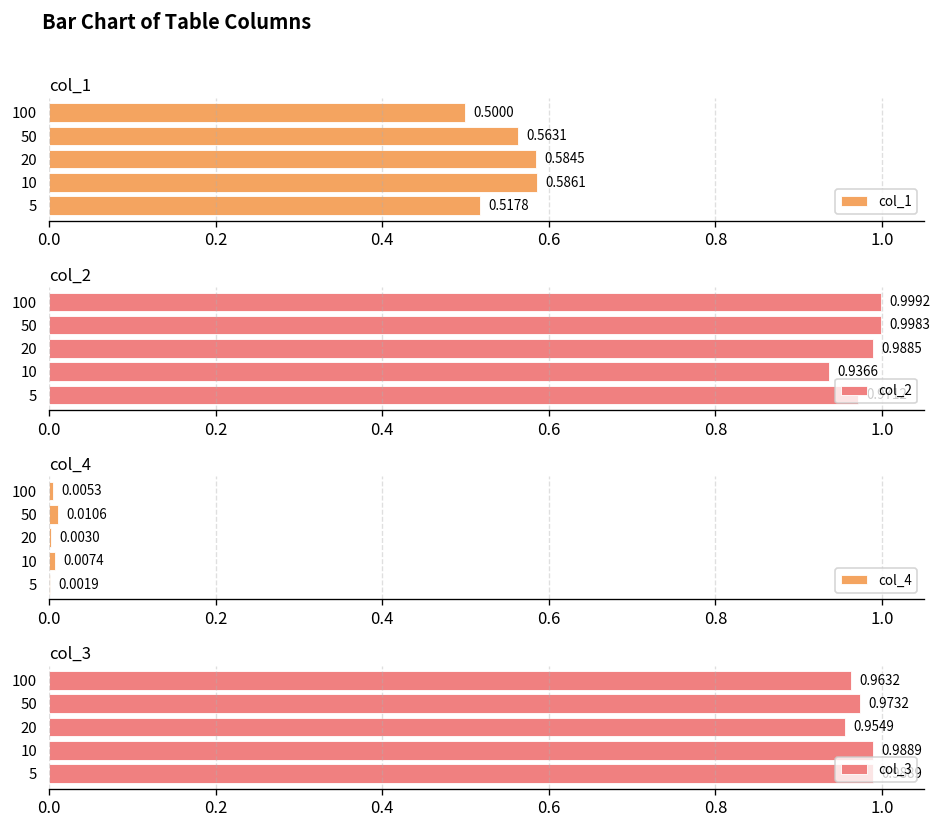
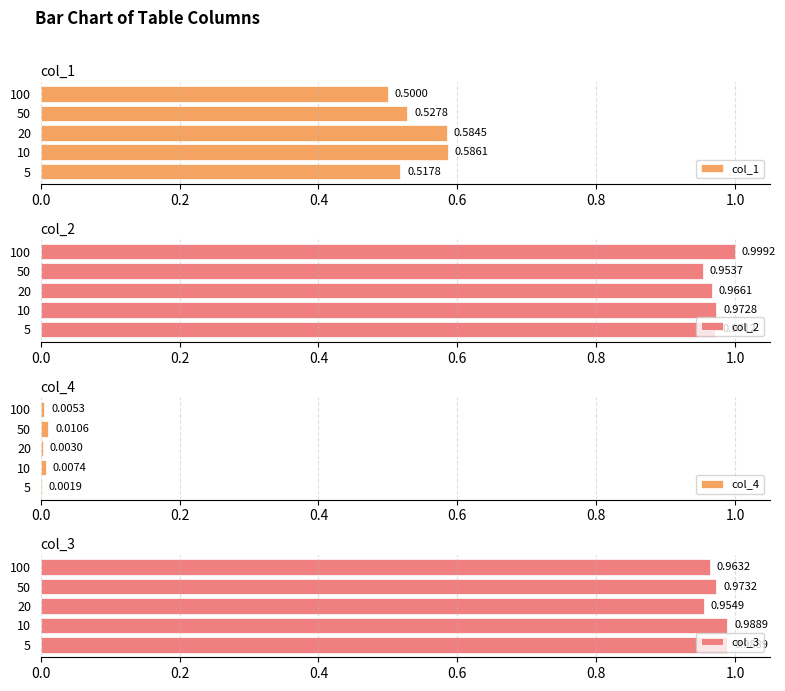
  {
    "col_1": {
      "100": 0.5000,
-     "50": 0.5631,
+     "50": 0.5278,
      "20": 0.5845,
      "10": 0.5861,
      "5": 0.5178
    },
    "col_2": {
      "100": 0.9992,
-     "50": 0.9983,
-     "20": 0.9885,
-     "10": 0.9366
+     "50": 0.9537,
+     "20": 0.9661,
+     "10": 0.9728
    },
    "col_4": {
      "100": 0.0053,
      "50": 0.0106,
      "20": 0.0030,
      "10": 0.0074,
      "5": 0.0019
    },
    "col_3": {
      "100": 0.9632,
      "50": 0.9732,
      "20": 0.9549,
      "10": 0.9889
    }
  }
